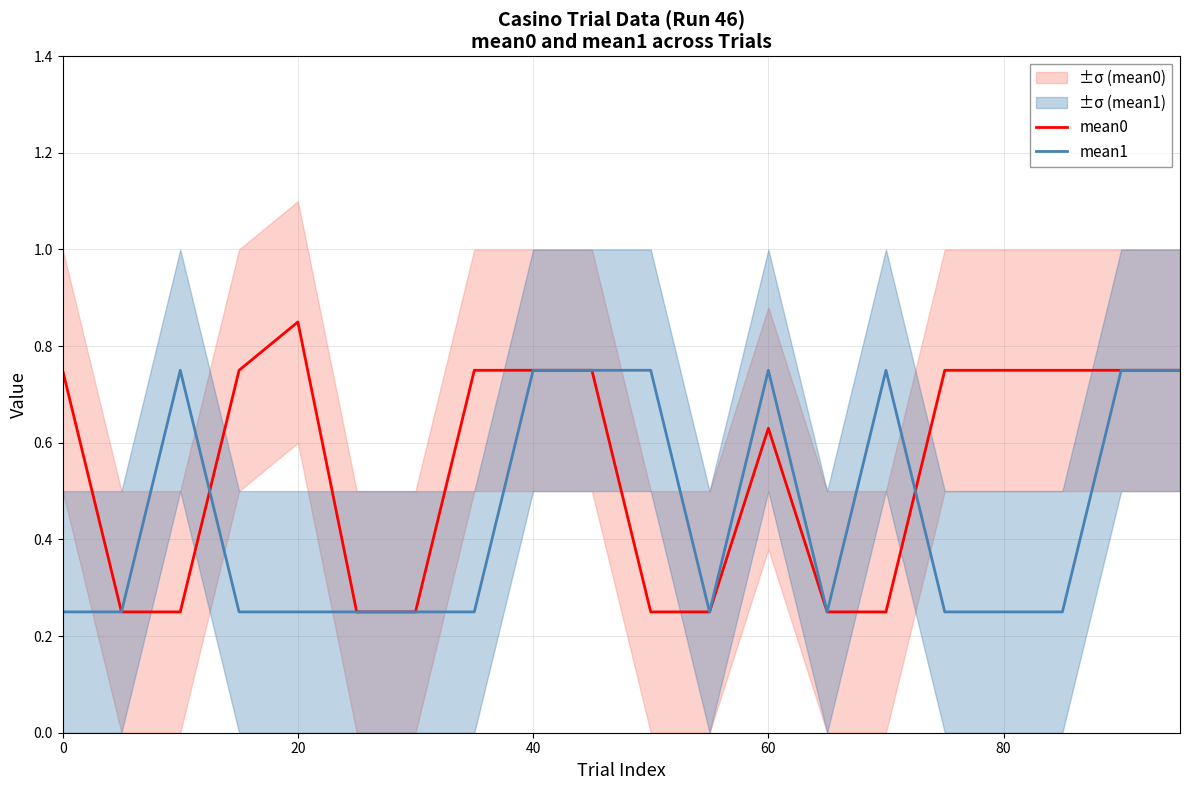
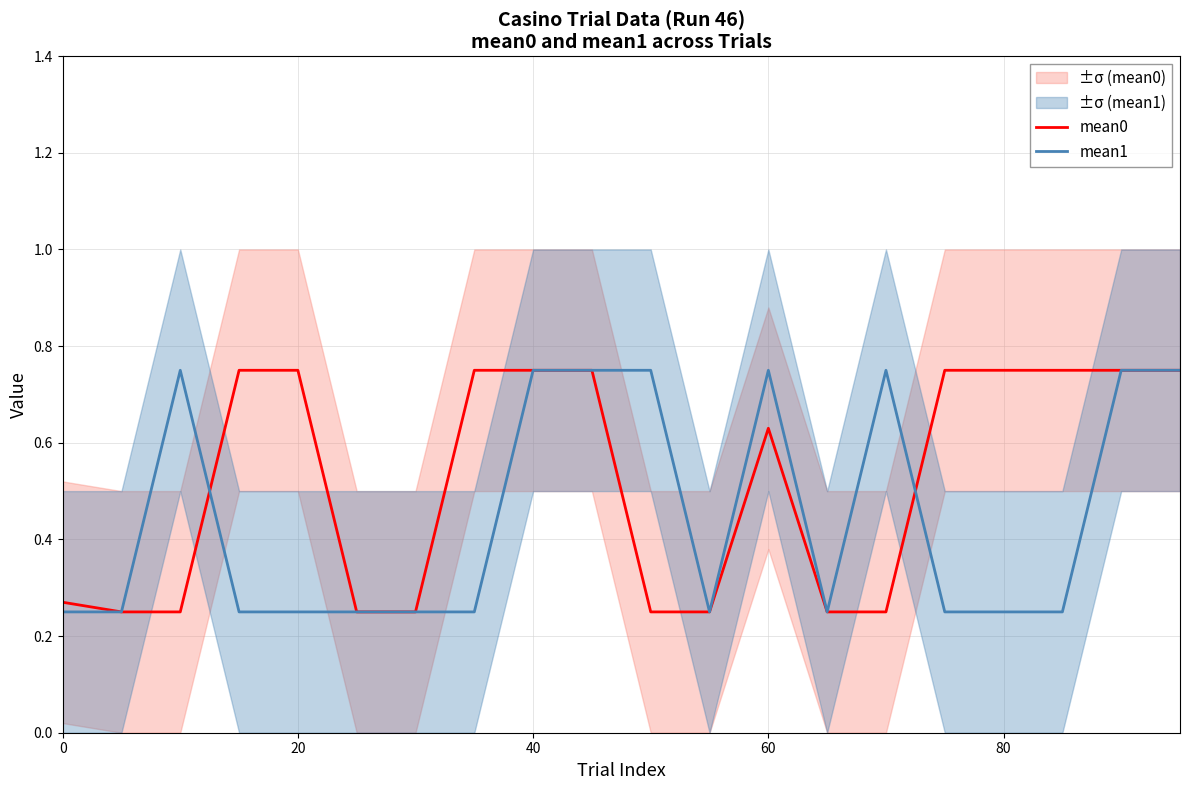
  {
    "mean0": {
-     "0": 0.75,
-     "20": 0.85,
+     "0": 0.27,
+     "20": 0.75,
      "60": 0.63,
      "80": 0.75
    }
  }
